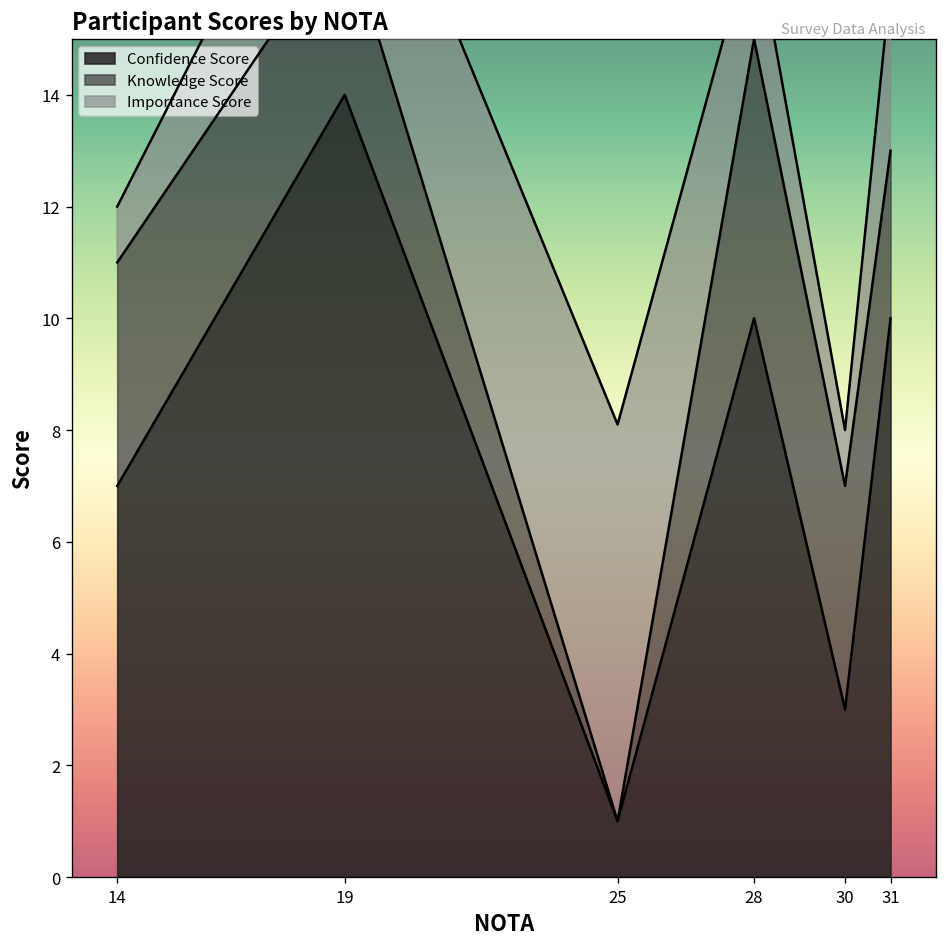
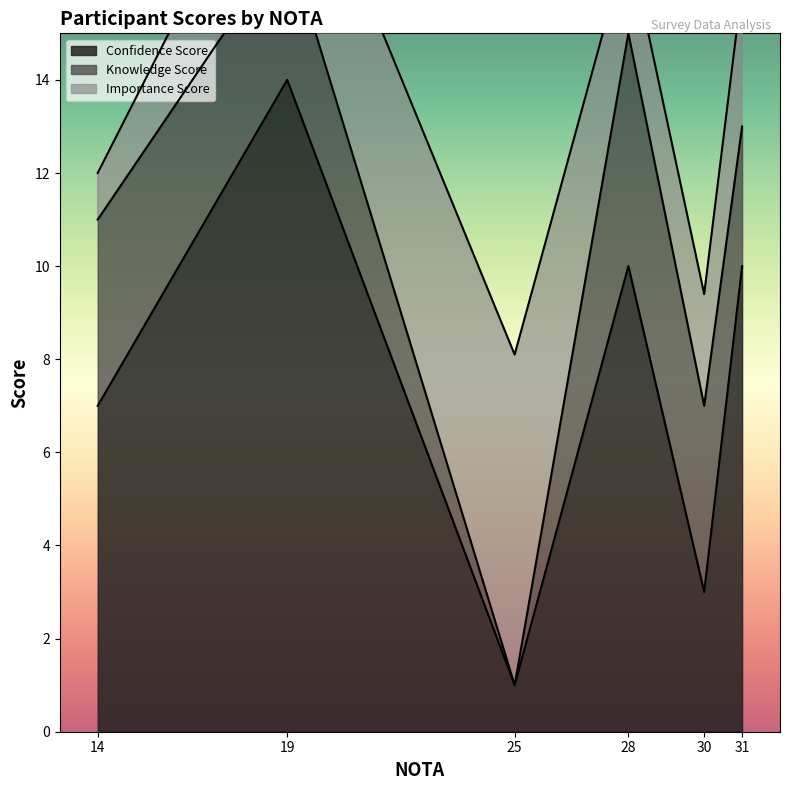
  {
    "Importance Score": {
      "14": 1.0,
      "25": 7.1,
-     "30": 1.0
+     "30": 2.4
    }
  }
